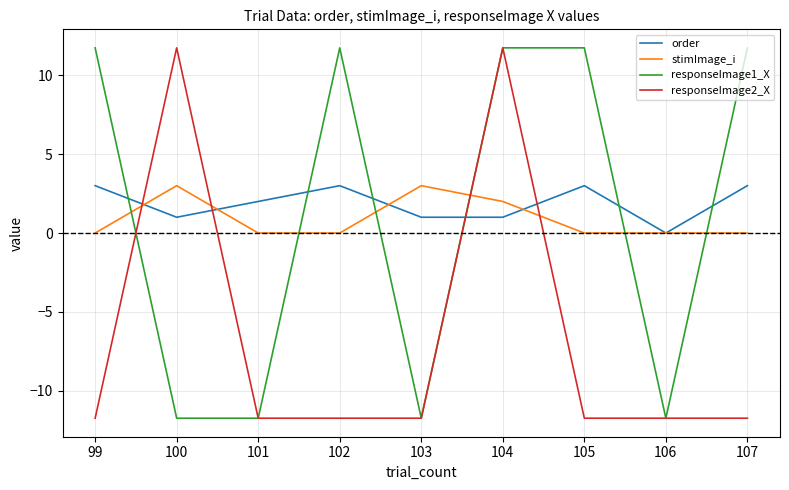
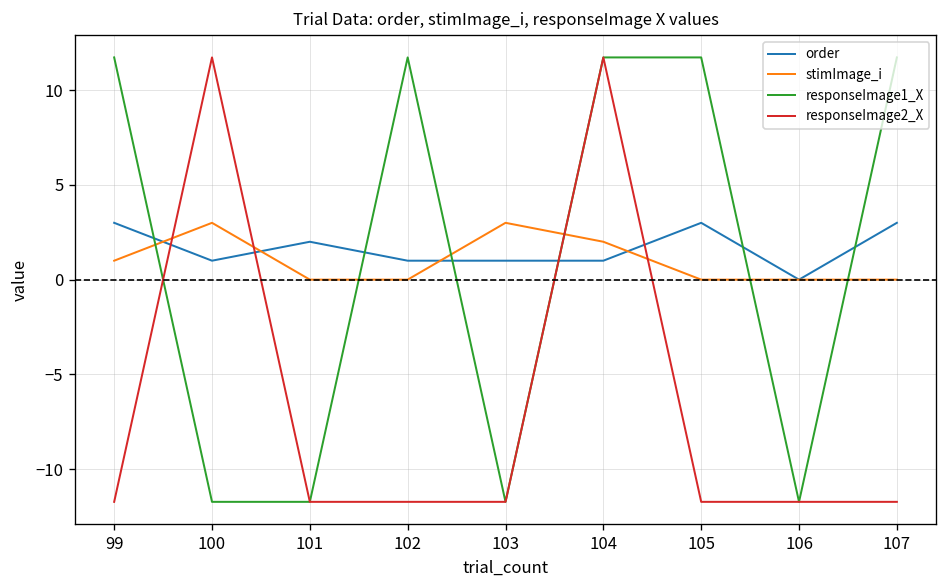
  {
    "order": {
      "99": 3,
      "100": 1,
      "101": 2,
-     "102": 3,
+     "102": 1,
      "103": 1,
      "104": 1,
      "105": 3,
      "107": 3
    },
    "stimImage_i": {
-     "99": 0,
+     "99": 1,
      "100": 3,
      "101": 0,
      "102": 0,
      "103": 3,
      "104": 2,
      "105": 0,
      "107": 0
    },
    "responseImage1_X": {
      "99": 11.7,
      "100": -11.7,
      "102": 11.7,
      "105": 11.7
    },
    "responseImage2_X": {
      "99": -11.7,
      "100": 11.7,
      "102": -11.7,
      "105": -11.7,
      "107": -11.7
    }
  }
